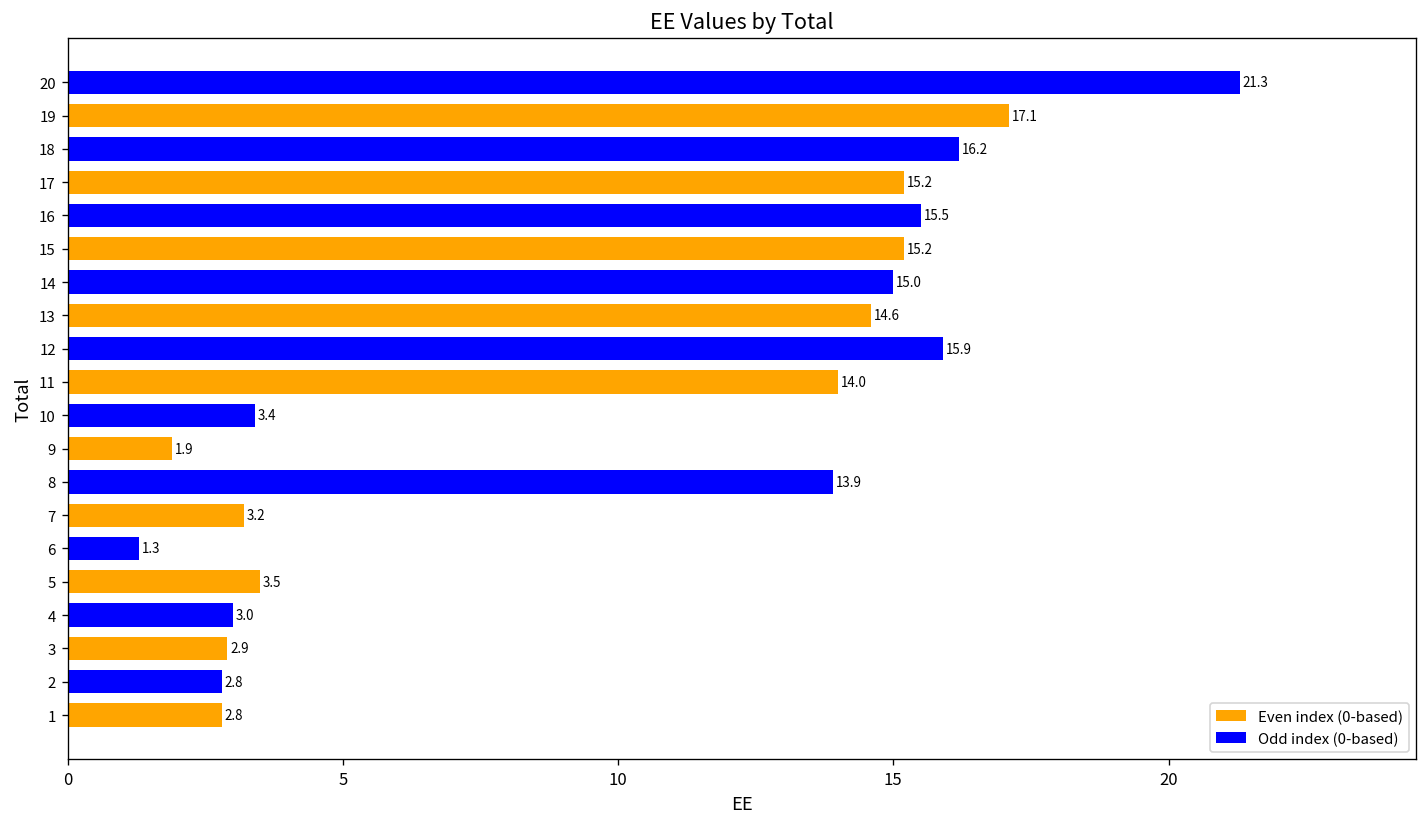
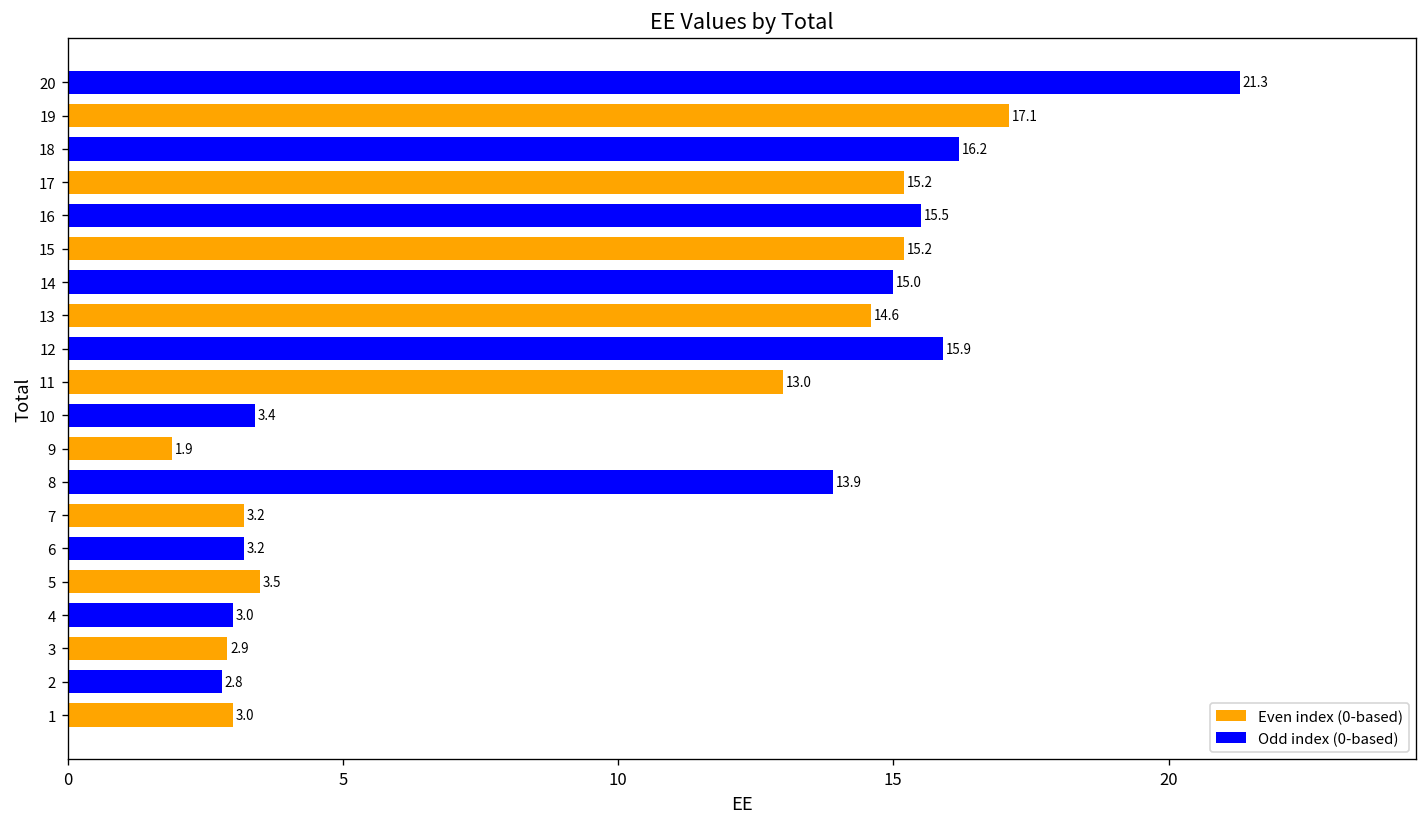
  {
    "20": 21.3,
    "19": 17.1,
    "18": 16.2,
    "17": 15.2,
    "16": 15.5,
    "15": 15.2,
    "14": 15.0,
    "13": 14.6,
    "12": 15.9,
-   "11": 14.0,
+   "11": 13.0,
    "10": 3.4,
    "9": 1.9,
    "8": 13.9,
    "7": 3.2,
-   "6": 1.3,
+   "6": 3.2,
    "5": 3.5,
    "4": 3.0,
    "3": 2.9,
    "2": 2.8,
-   "1": 2.8
+   "1": 3.0
  }
